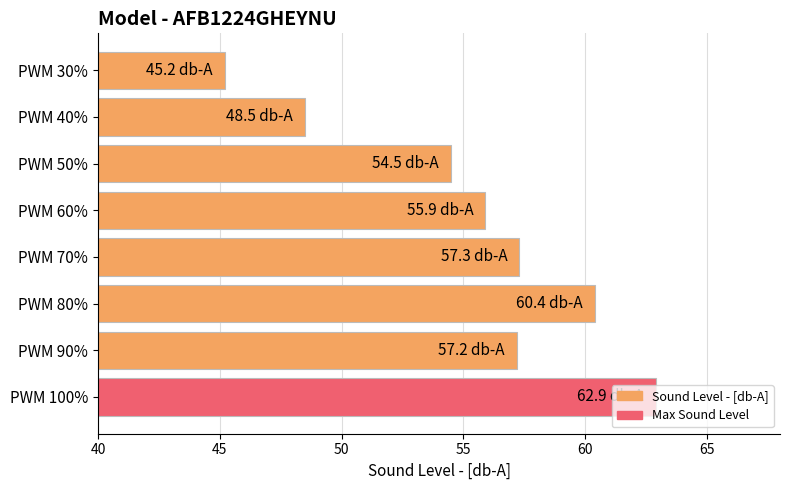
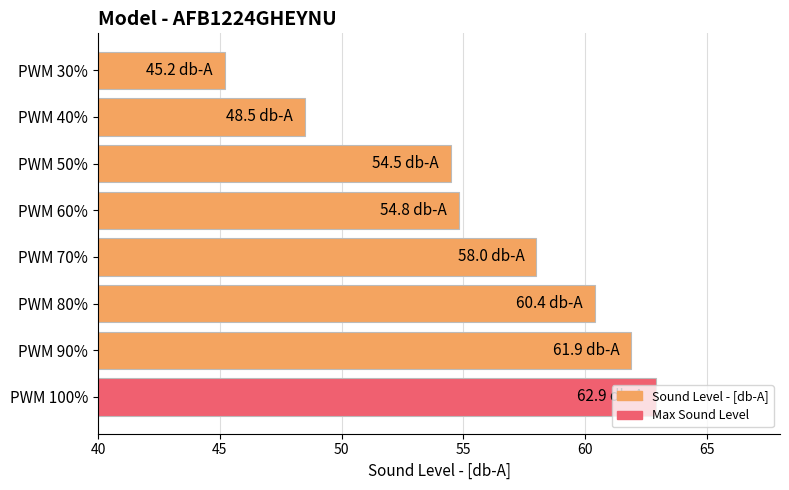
  {
    "PWM 30%": 45.2,
    "PWM 40%": 48.5,
    "PWM 50%": 54.5,
-   "PWM 60%": 55.9,
-   "PWM 70%": 57.3,
+   "PWM 60%": 54.8,
+   "PWM 70%": 58.0,
    "PWM 80%": 60.4,
-   "PWM 90%": 57.2
+   "PWM 90%": 61.9
  }
